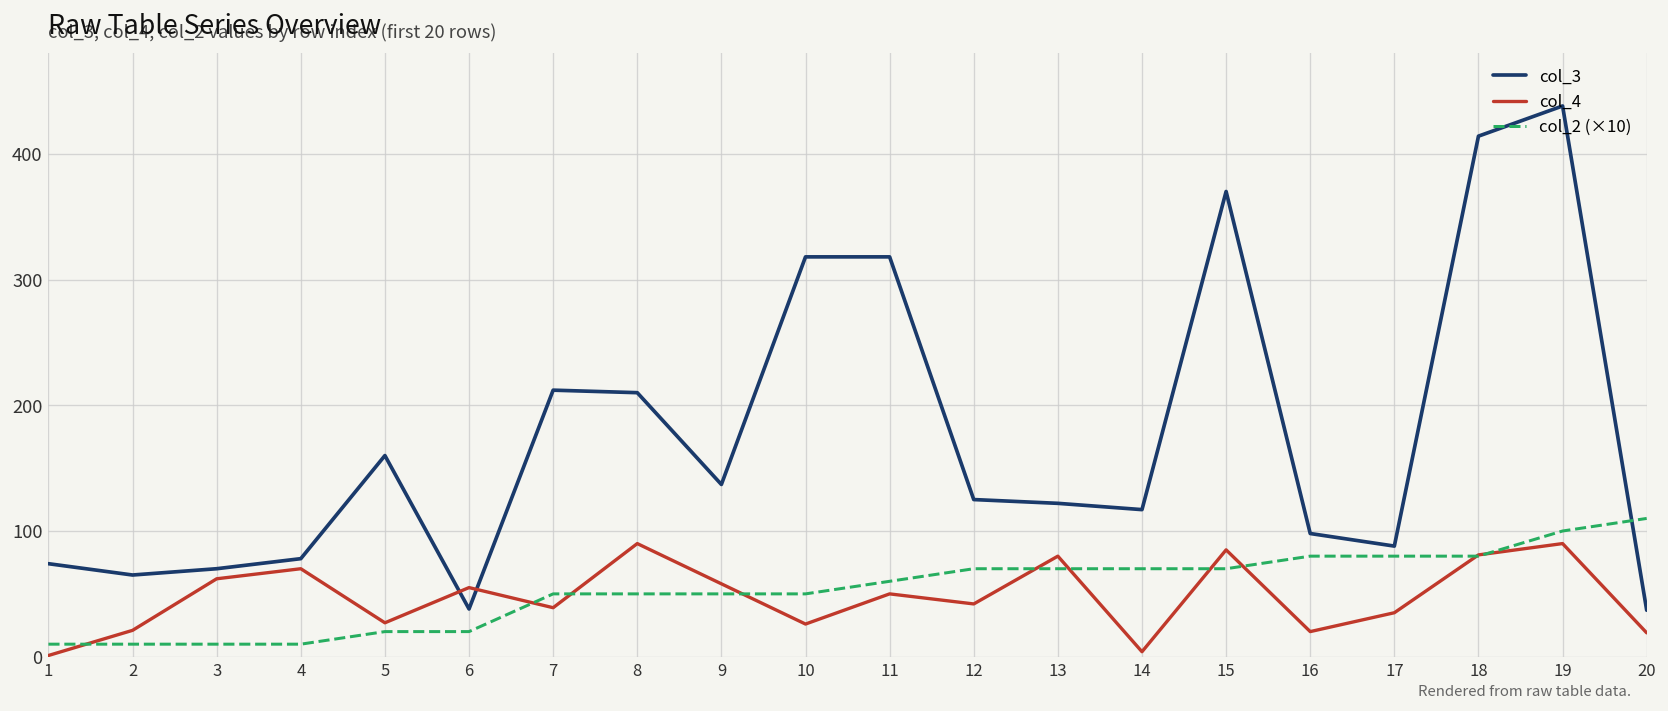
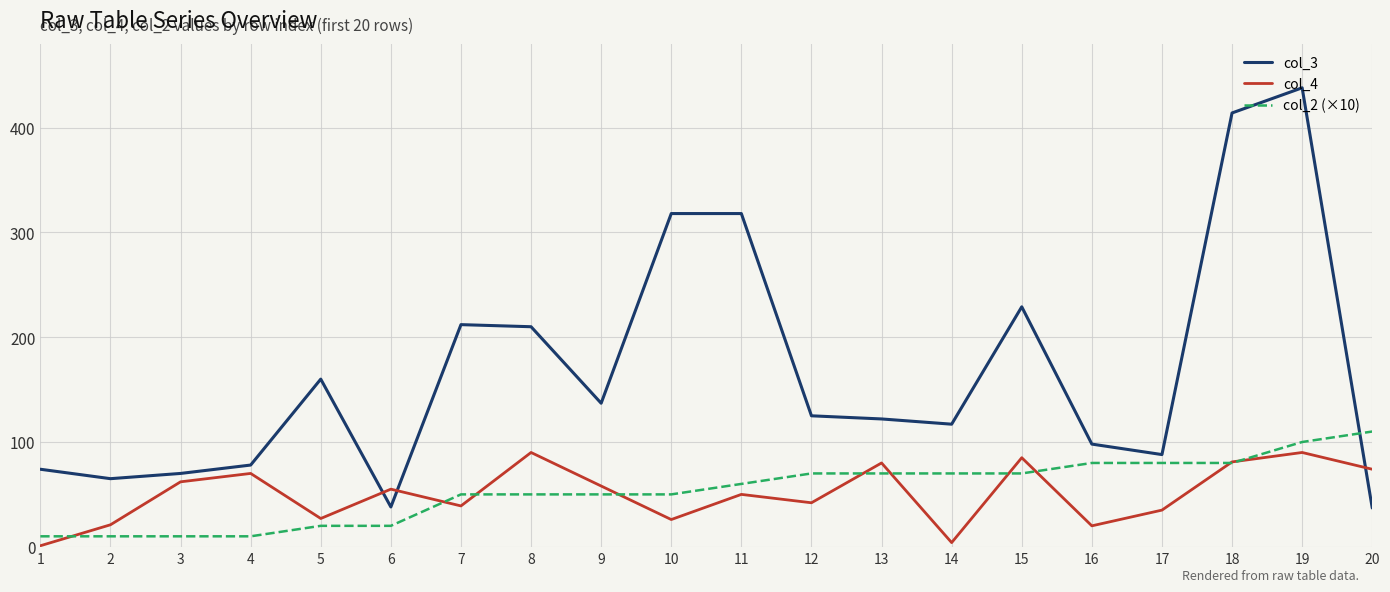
  {
    "col_3": {
      "1": 74,
      "2": 65,
      "3": 70,
      "4": 78,
      "5": 160,
      "6": 38,
      "7": 212,
      "8": 210,
      "9": 137,
      "10": 318,
      "11": 318,
      "12": 125,
      "13": 122,
      "14": 117,
-     "15": 370,
+     "15": 229,
      "16": 98,
      "17": 88,
      "18": 414,
      "19": 438,
      "20": 37
    },
    "col_4": {
      "1": 1,
      "2": 21,
      "3": 62,
      "4": 70,
      "5": 27,
      "6": 55,
      "7": 39,
      "8": 90,
      "9": 58,
      "10": 26,
      "11": 50,
      "12": 42,
      "13": 80,
      "14": 4,
      "15": 85,
      "16": 20,
      "17": 35,
      "19": 90,
-     "20": 19
+     "20": 74
    },
    "col_2 (×10)": {
      "1": 10,
      "2": 10,
      "3": 10,
      "4": 10,
      "5": 20,
      "6": 20,
      "7": 50,
      "8": 50,
      "9": 50,
      "10": 50,
      "11": 60,
      "12": 70,
      "13": 70,
      "14": 70,
      "15": 70,
      "16": 80,
      "17": 80,
      "19": 100,
      "20": 110
    }
  }
